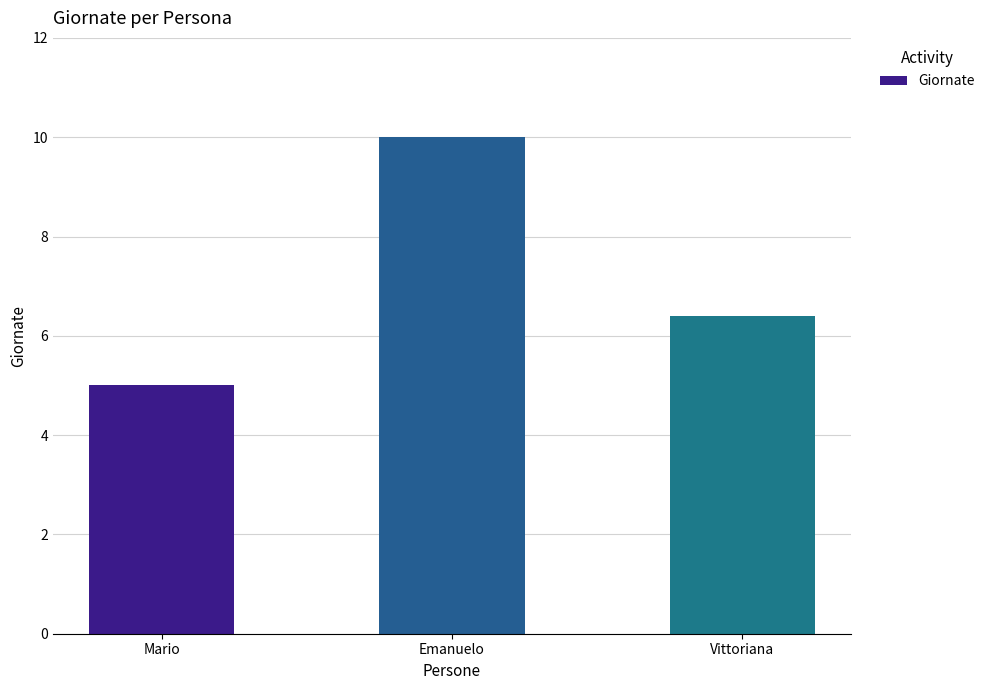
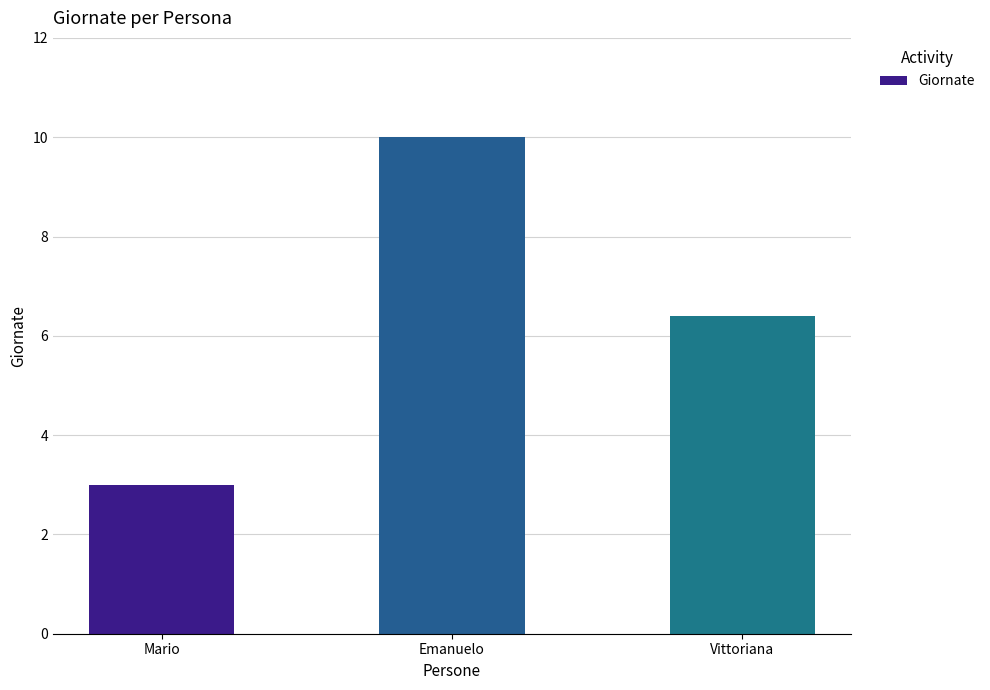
  {
-   "Mario": 5,
+   "Mario": 3,
    "Emanuelo": 10,
    "Vittoriana": 6.4
  }
